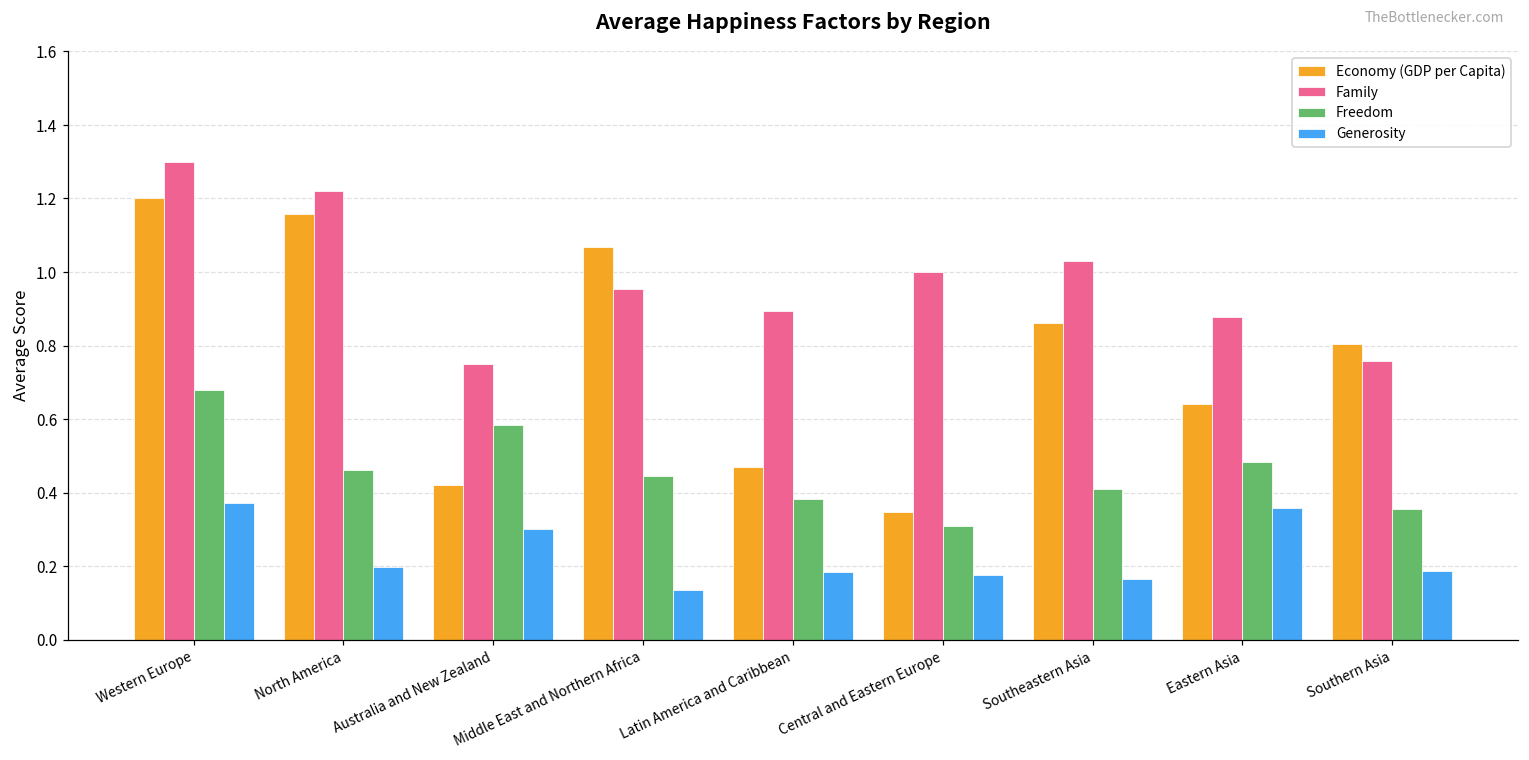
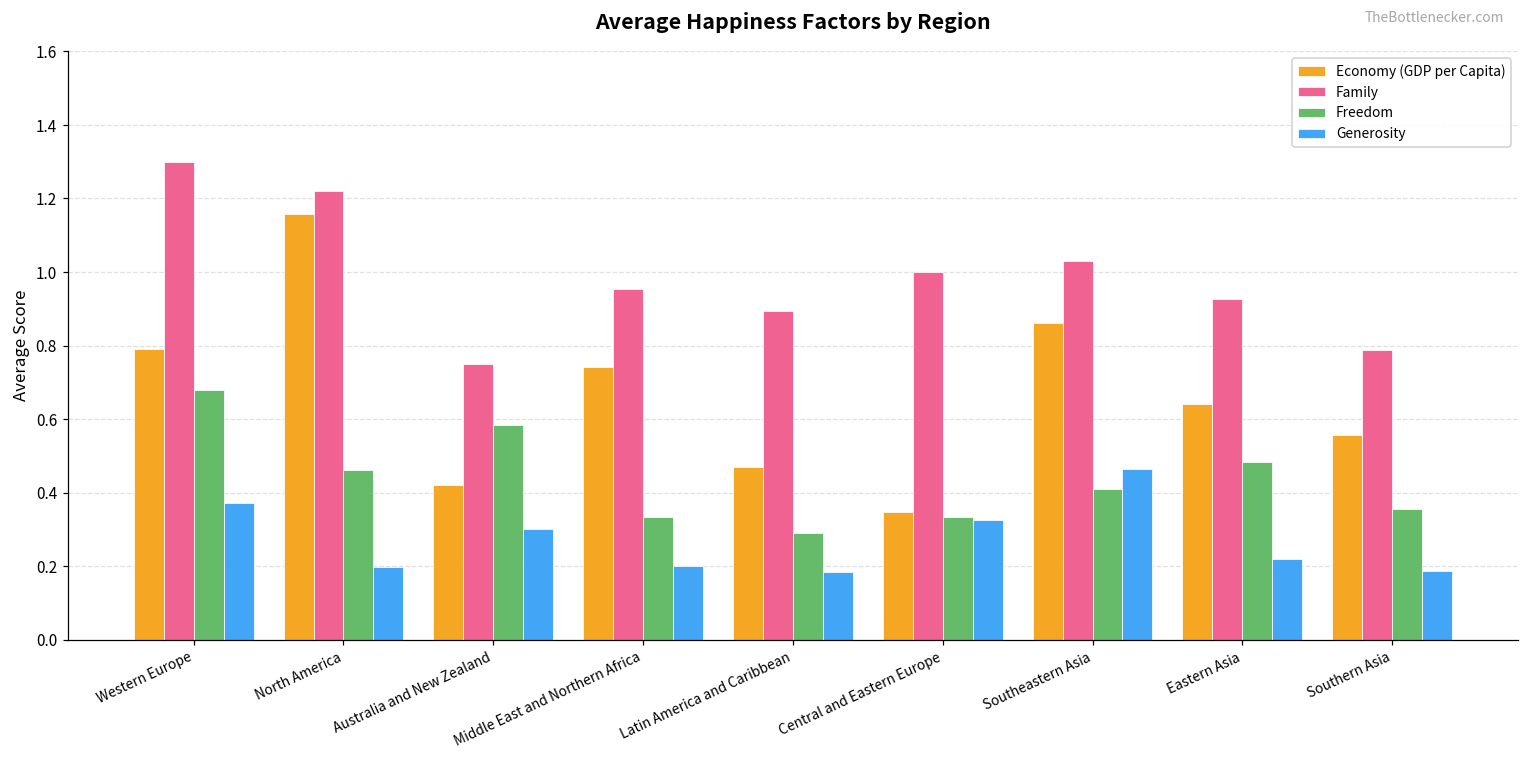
  {
    "Economy (GDP per Capita)": {
-     "Western Europe": 1.20,
+     "Western Europe": 0.79,
      "North America": 1.16,
      "Australia and New Zealand": 0.42,
-     "Middle East and Northern Africa": 1.07,
+     "Middle East and Northern Africa": 0.74,
      "Latin America and Caribbean": 0.47,
      "Central and Eastern Europe": 0.35,
      "Southeastern Asia": 0.86,
      "Eastern Asia": 0.64,
-     "Southern Asia": 0.80
+     "Southern Asia": 0.56
    },
    "Family": {
      "Western Europe": 1.30,
      "North America": 1.22,
      "Australia and New Zealand": 0.75,
      "Middle East and Northern Africa": 0.95,
      "Latin America and Caribbean": 0.90,
      "Central and Eastern Europe": 1.00,
      "Southeastern Asia": 1.03,
-     "Eastern Asia": 0.88,
-     "Southern Asia": 0.76
+     "Eastern Asia": 0.93,
+     "Southern Asia": 0.79
    },
    "Freedom": {
      "Western Europe": 0.68,
      "North America": 0.46,
      "Australia and New Zealand": 0.58,
-     "Middle East and Northern Africa": 0.45,
-     "Latin America and Caribbean": 0.38,
-     "Central and Eastern Europe": 0.31,
+     "Middle East and Northern Africa": 0.33,
+     "Latin America and Caribbean": 0.29,
+     "Central and Eastern Europe": 0.33,
      "Southeastern Asia": 0.41,
      "Eastern Asia": 0.48,
      "Southern Asia": 0.36
    },
    "Generosity": {
      "Western Europe": 0.37,
      "North America": 0.20,
      "Australia and New Zealand": 0.30,
-     "Middle East and Northern Africa": 0.14,
+     "Middle East and Northern Africa": 0.20,
      "Latin America and Caribbean": 0.19,
-     "Central and Eastern Europe": 0.18,
-     "Southeastern Asia": 0.17,
-     "Eastern Asia": 0.36,
+     "Central and Eastern Europe": 0.33,
+     "Southeastern Asia": 0.47,
+     "Eastern Asia": 0.22,
      "Southern Asia": 0.19
    }
  }
